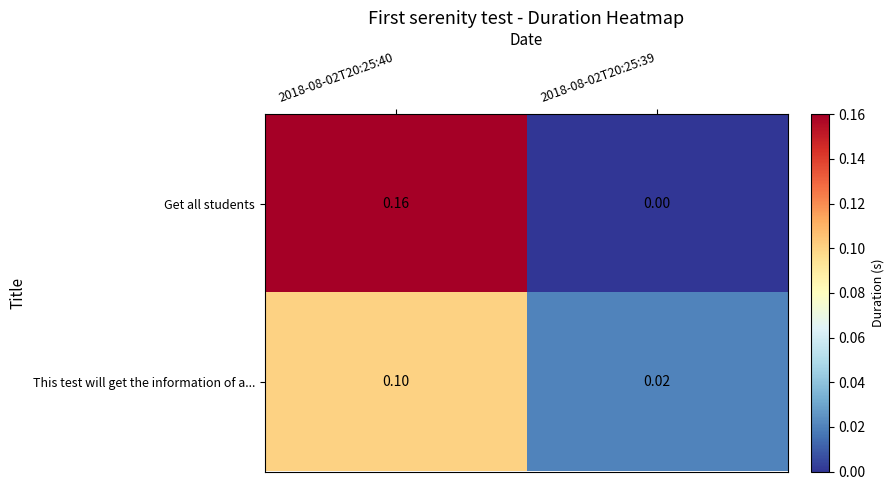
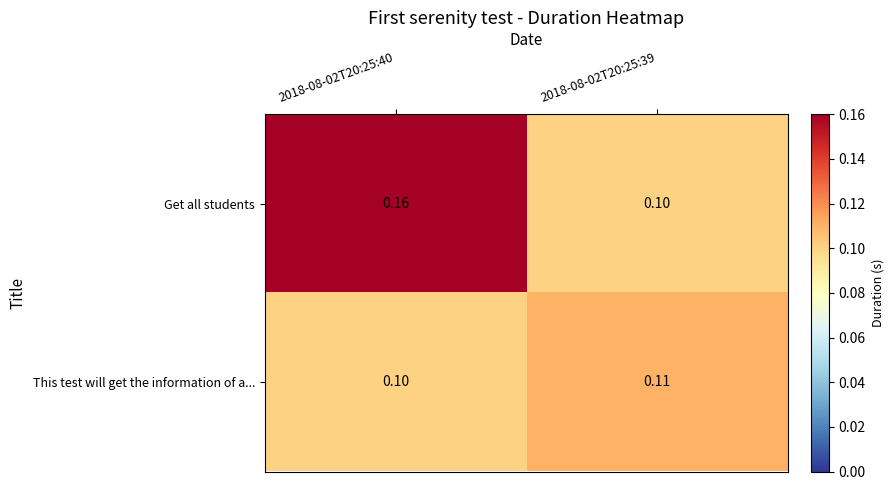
  {
    "Get all students": {
      "2018-08-02T20:25:40": 0.16,
-     "2018-08-02T20:25:39": 0.00
+     "2018-08-02T20:25:39": 0.10
    },
    "This test will get the information of a...": {
      "2018-08-02T20:25:40": 0.10,
-     "2018-08-02T20:25:39": 0.02
+     "2018-08-02T20:25:39": 0.11
    }
  }
